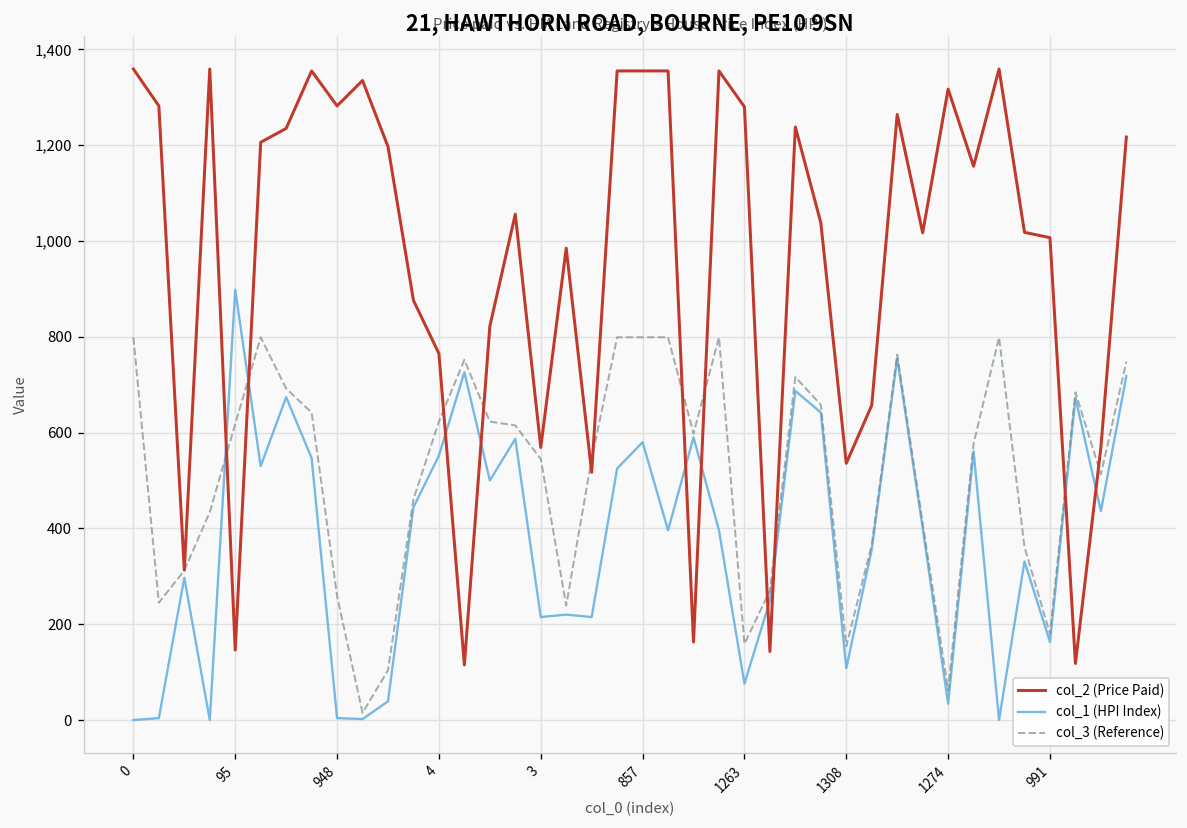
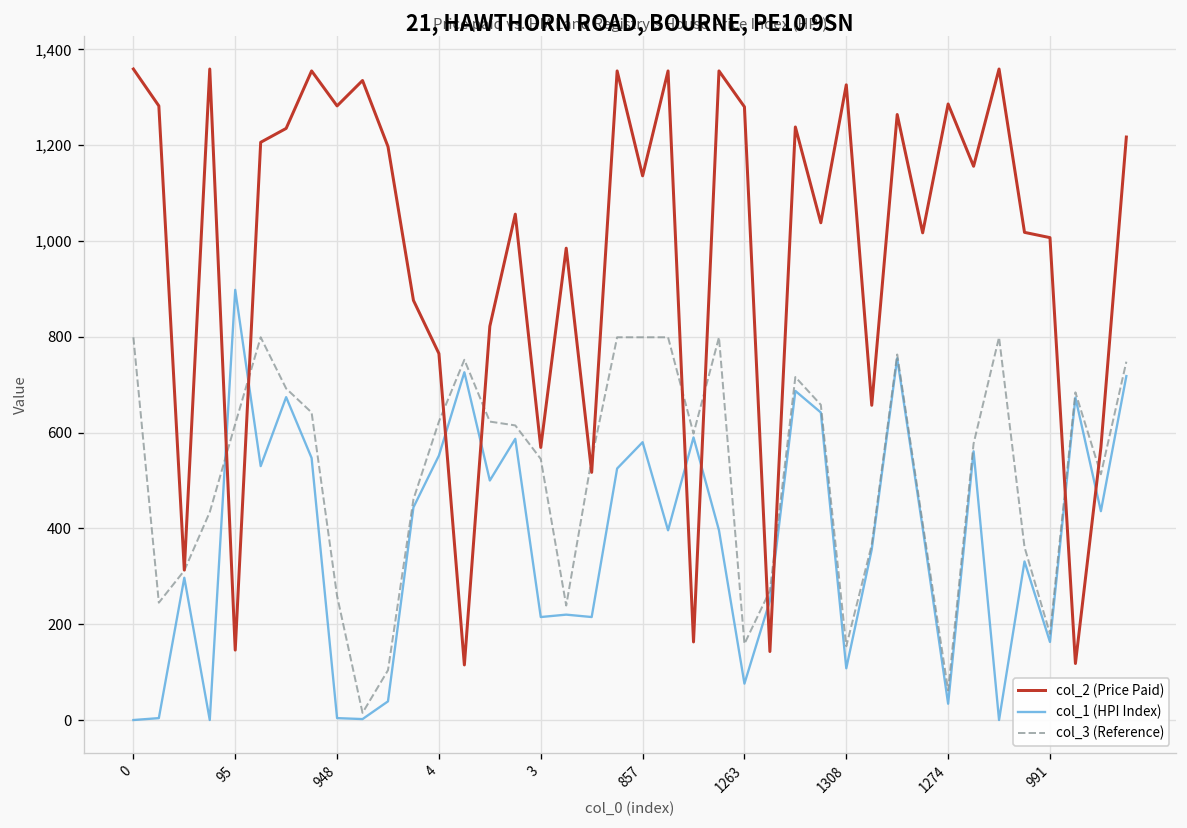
  {
    "col_2 (Price Paid)": {
      "0": "1,360",
      "95": "150",
      "948": "1,280",
      "4": "770",
-     "857": "1,360",
+     "857": "1,140",
      "1263": "1,280",
-     "1308": "540",
-     "1274": "1,320",
+     "1308": "1,330",
+     "1274": "1,290",
      "991": "1,010"
    },
    "col_1 (HPI Index)": {
      "0": "0",
      "95": "900",
      "948": "0",
      "4": "550",
      "857": "580",
      "1263": "80",
      "1308": "110",
      "1274": "30",
      "991": "160"
    },
    "col_3 (Reference)": {
      "0": "800",
      "95": "620",
      "948": "260",
      "4": "620",
      "857": "800",
      "1263": "160",
      "1308": "150",
      "1274": "60",
      "991": "180"
    }
  }
